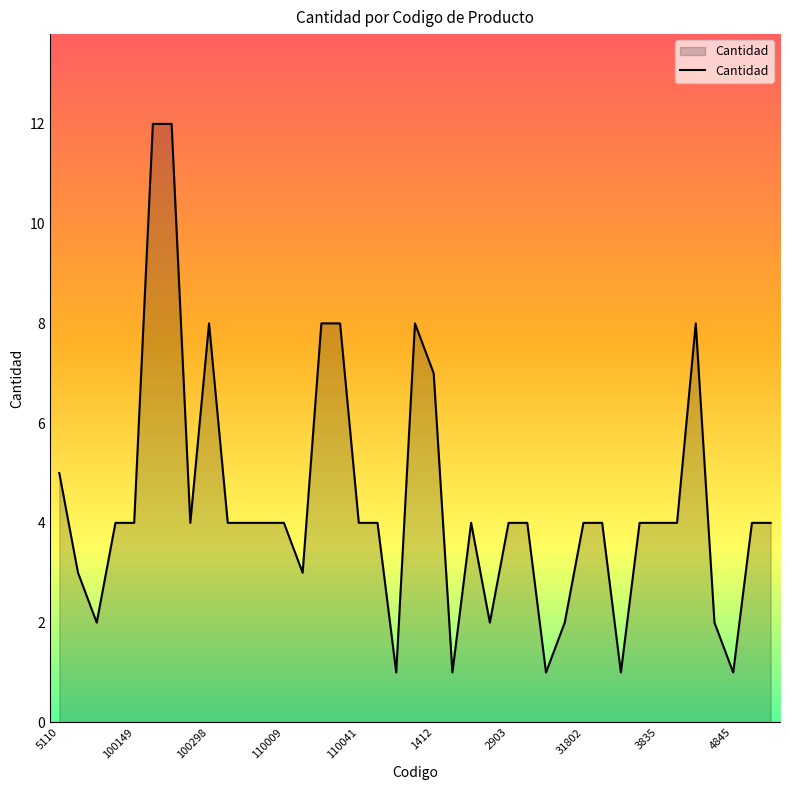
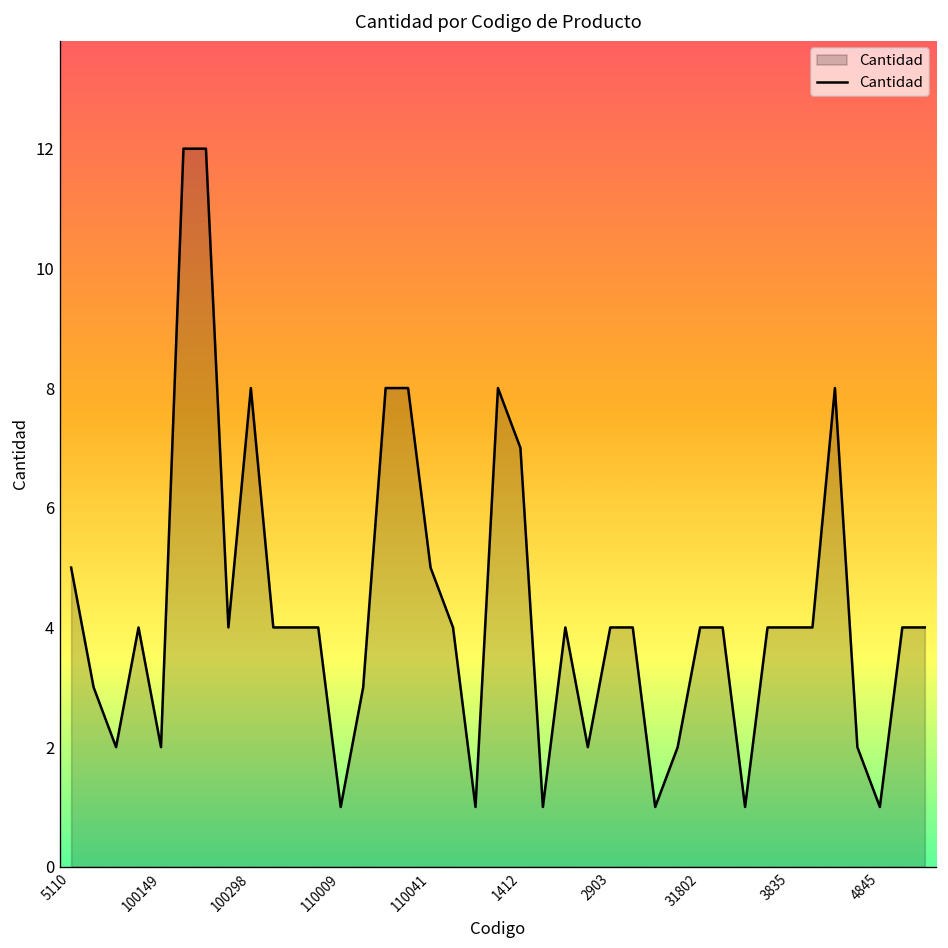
  {
    "5110": 5,
-   "100149": 4,
+   "100149": 2,
    "100298": 8,
-   "110009": 4,
-   "110041": 4,
+   "110009": 1,
+   "110041": 5,
    "1412": 7,
    "2903": 4,
    "31802": 4,
    "3835": 4,
    "4845": 1
  }
